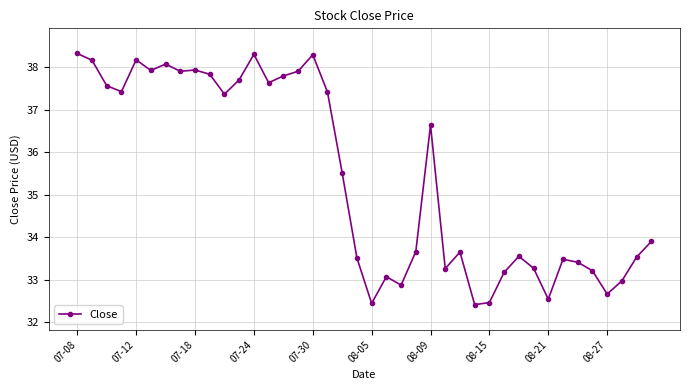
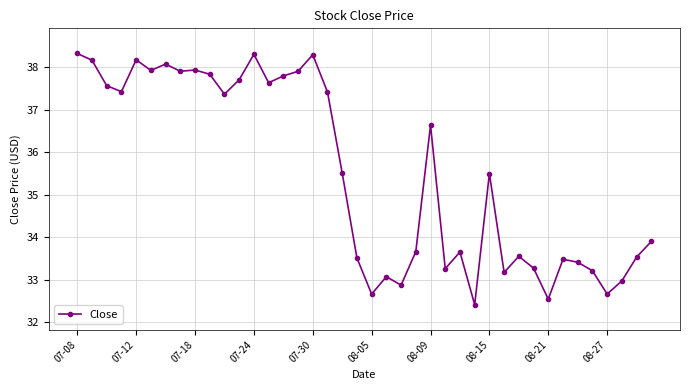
  {
    "07-08": 38.3,
    "07-12": 38.2,
    "07-18": 37.9,
    "07-24": 38.3,
    "07-30": 38.3,
-   "08-05": 32.4,
+   "08-05": 32.7,
    "08-09": 36.6,
-   "08-15": 32.5,
+   "08-15": 35.5,
    "08-21": 32.5,
    "08-27": 32.7
  }
